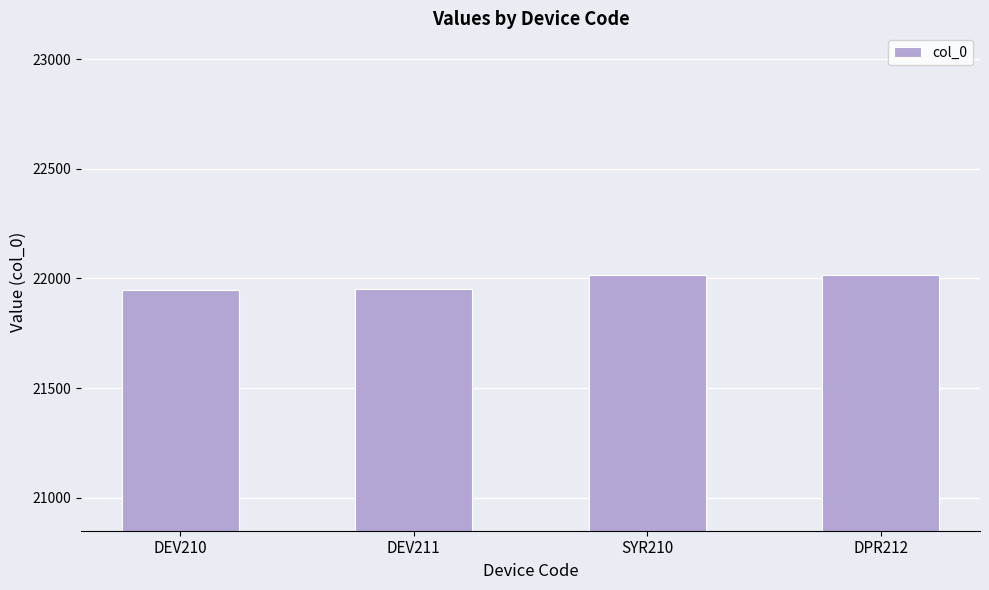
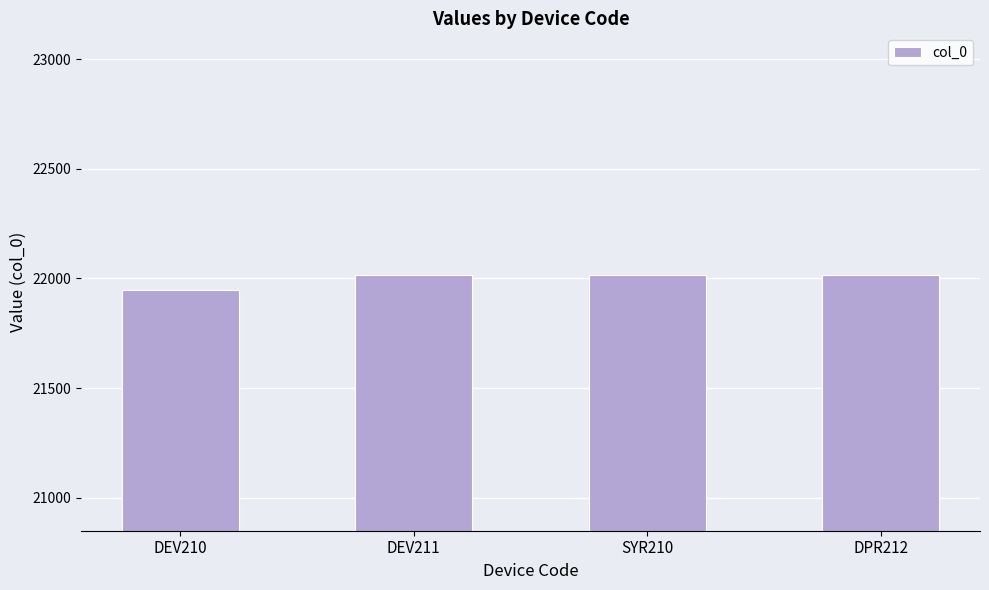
  {
    "DEV210": 21950,
-   "DEV211": 21950,
+   "DEV211": 22010,
    "SYR210": 22020,
    "DPR212": 22020
  }
